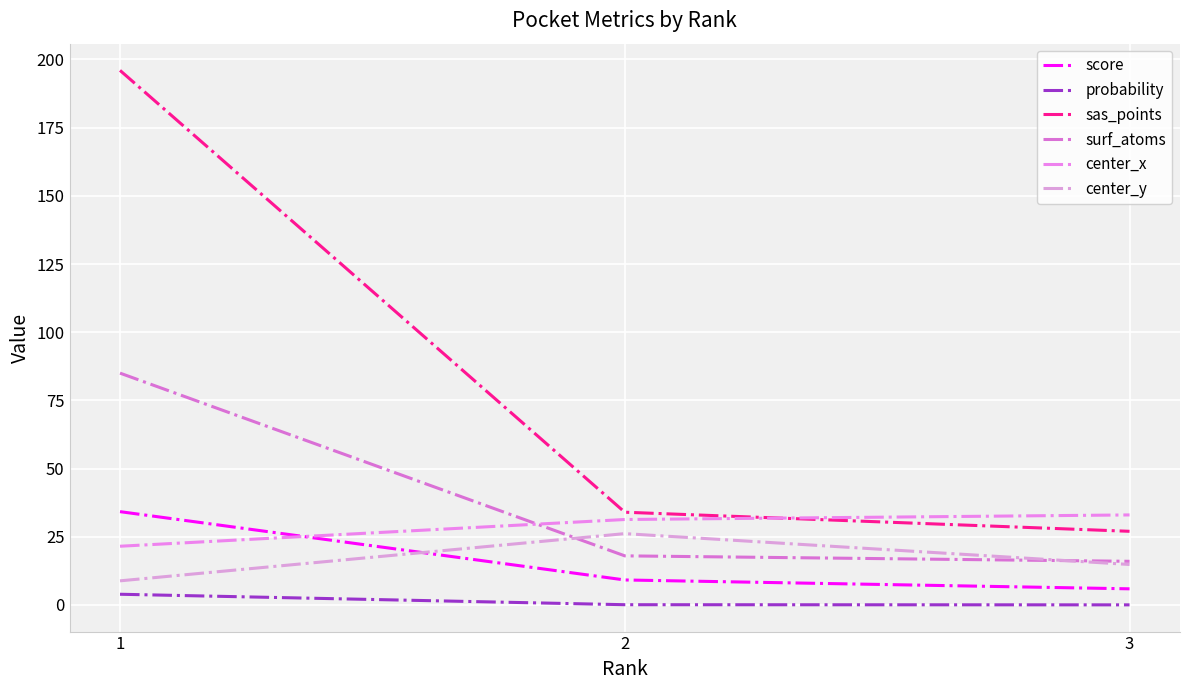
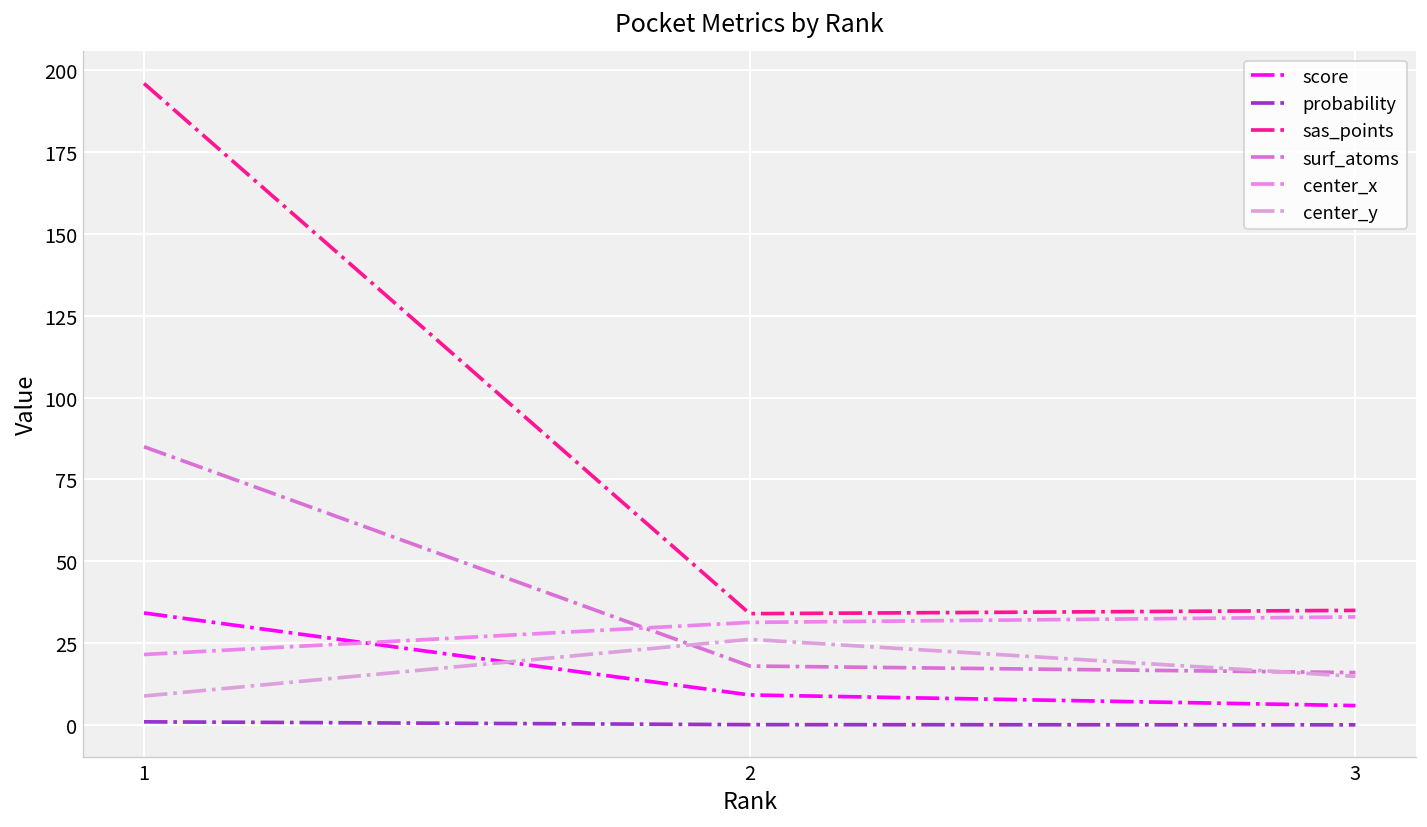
  {
    "score": {
      "1": 34,
      "2": 9,
      "3": 6
    },
    "probability": {
-     "1": 4,
+     "1": 1,
      "2": 0,
      "3": 0
    },
    "sas_points": {
      "1": 196,
      "2": 34,
-     "3": 27
+     "3": 35
    }
  }
